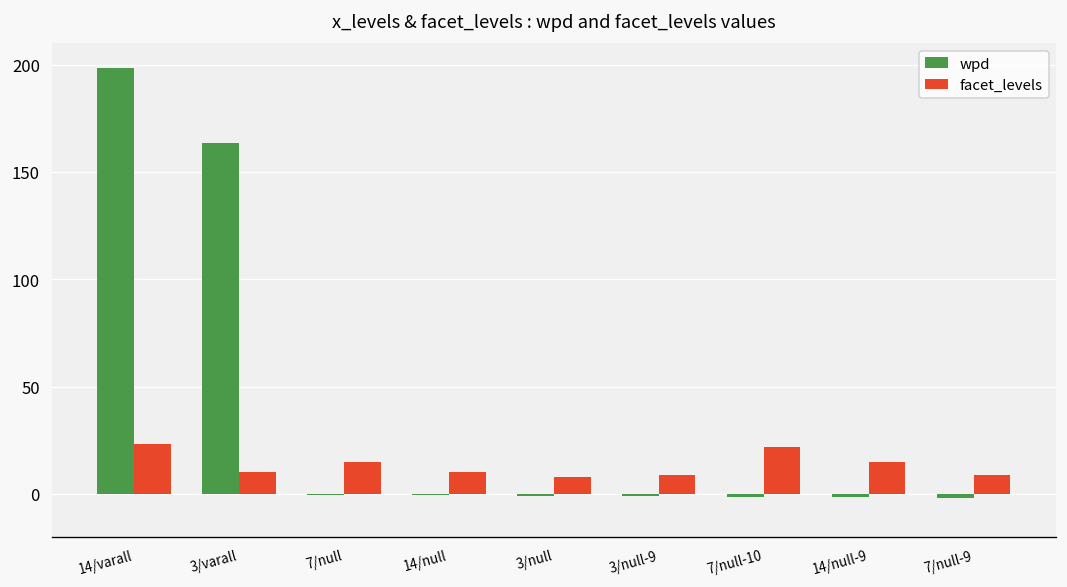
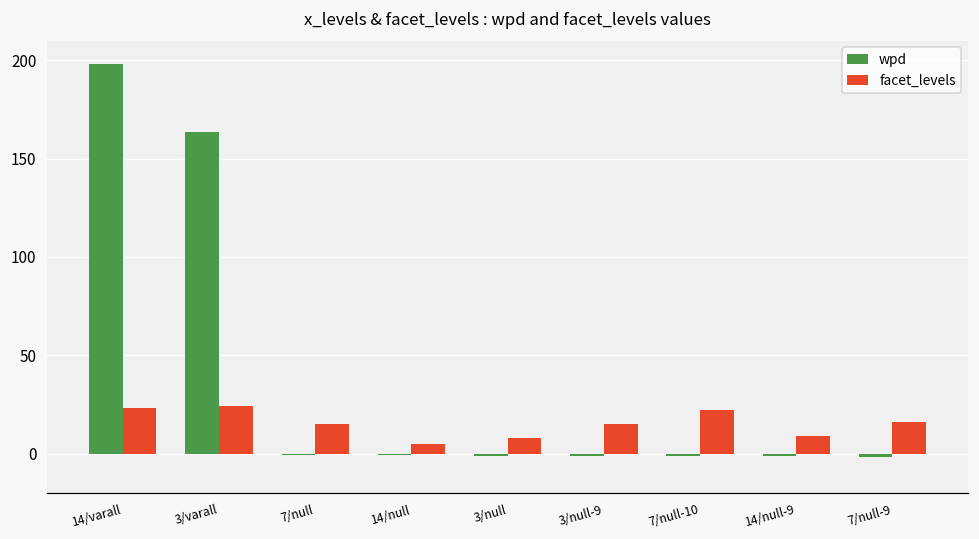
  {
    "wpd": {
      "14/varall": 198,
      "3/varall": 164,
      "14/null-9": -1,
      "7/null-9": -2
    },
    "facet_levels": {
      "14/varall": 23,
-     "3/varall": 10,
+     "3/varall": 24,
      "7/null": 15,
-     "14/null": 10,
+     "14/null": 5,
      "3/null": 8,
-     "3/null-9": 9,
+     "3/null-9": 15,
      "7/null-10": 22,
-     "14/null-9": 15,
-     "7/null-9": 9
+     "14/null-9": 9,
+     "7/null-9": 16
    }
  }
